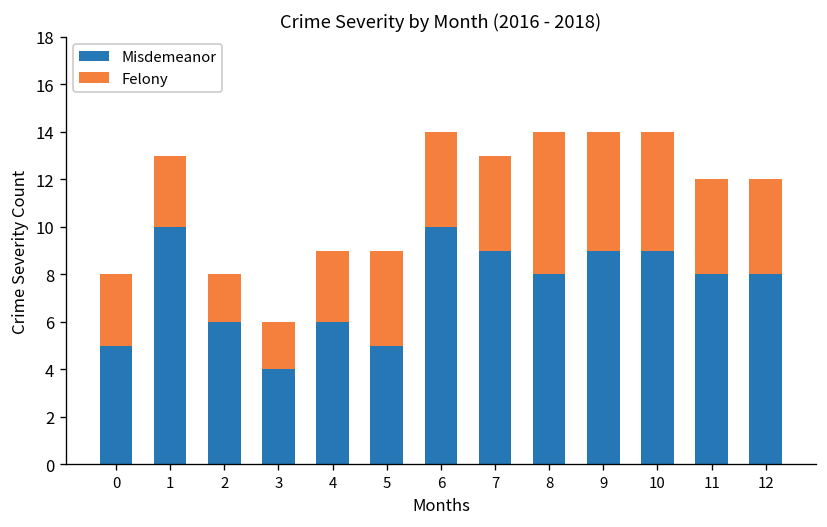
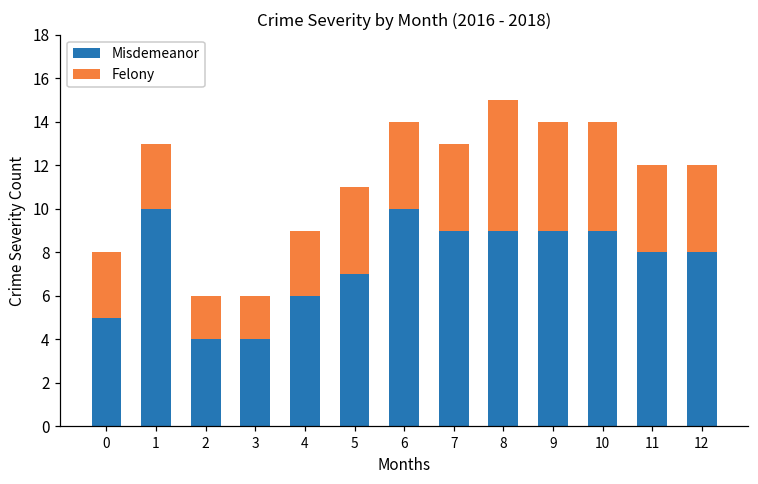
  {
    "Misdemeanor": {
      "0": 5,
      "1": 10,
-     "2": 6,
+     "2": 4,
      "3": 4,
      "4": 6,
-     "5": 5,
+     "5": 7,
      "6": 10,
      "7": 9,
-     "8": 8,
+     "8": 9,
      "9": 9,
      "10": 9,
      "11": 8,
      "12": 8
    },
    "Felony": {
      "0": 3,
      "1": 3,
      "2": 2,
      "3": 2,
      "4": 3,
      "5": 4,
      "6": 4,
      "7": 4,
      "8": 6,
      "9": 5,
      "10": 5,
      "11": 4,
      "12": 4
    }
  }
